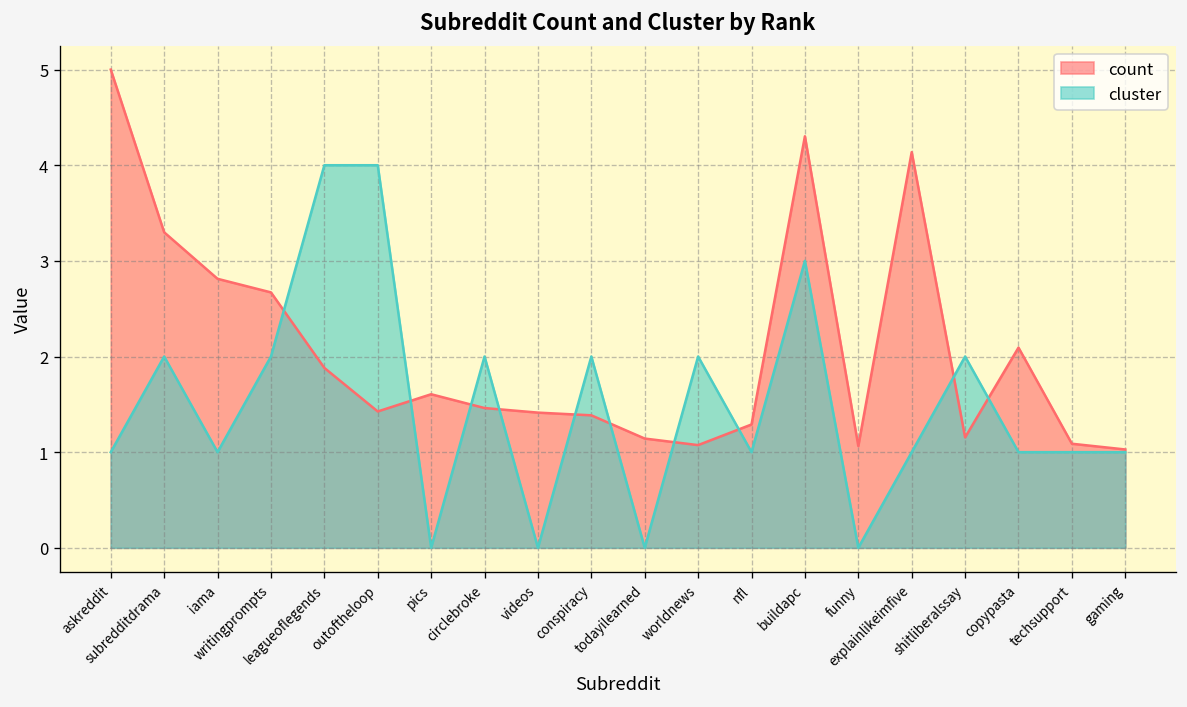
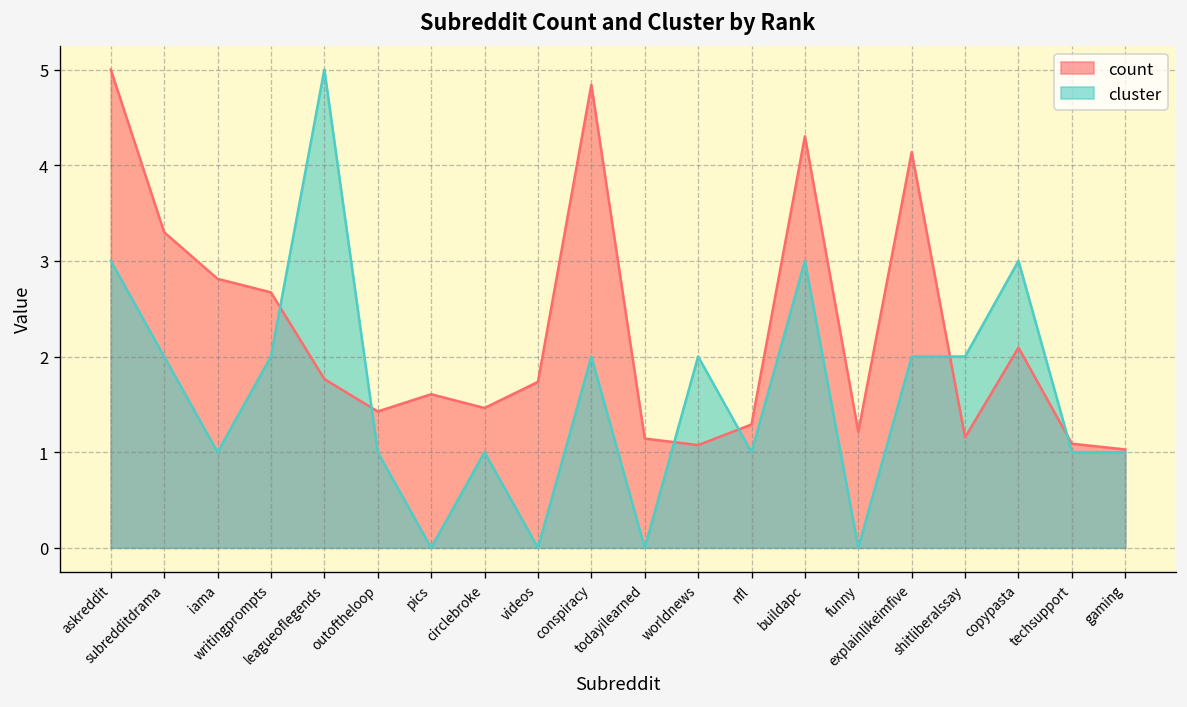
  {
    "count": {
      "askreddit": 5.0,
      "subredditdrama": 3.3,
      "iama": 2.8,
      "writingprompts": 2.7,
-     "leagueoflegends": 1.9,
+     "leagueoflegends": 1.8,
      "outoftheloop": 1.4,
      "pics": 1.6,
      "circlebroke": 1.5,
-     "videos": 1.4,
-     "conspiracy": 1.4,
+     "videos": 1.7,
+     "conspiracy": 4.8,
      "todayilearned": 1.1,
      "worldnews": 1.1,
      "nfl": 1.3,
      "buildapc": 4.3,
-     "funny": 1.1,
+     "funny": 1.2,
      "explainlikeimfive": 4.1,
      "shitliberalssay": 1.2,
      "copypasta": 2.1,
      "techsupport": 1.1
    },
    "cluster": {
-     "askreddit": 1,
+     "askreddit": 3,
      "subredditdrama": 2,
      "iama": 1,
      "writingprompts": 2,
-     "leagueoflegends": 4,
-     "outoftheloop": 4,
+     "leagueoflegends": 5,
+     "outoftheloop": 1,
      "pics": 0,
-     "circlebroke": 2,
+     "circlebroke": 1,
      "videos": 0,
      "conspiracy": 2,
      "todayilearned": 0,
      "worldnews": 2,
      "nfl": 1,
      "buildapc": 3,
      "funny": 0,
-     "explainlikeimfive": 1,
+     "explainlikeimfive": 2,
      "shitliberalssay": 2,
-     "copypasta": 1,
+     "copypasta": 3,
      "techsupport": 1
    }
  }
